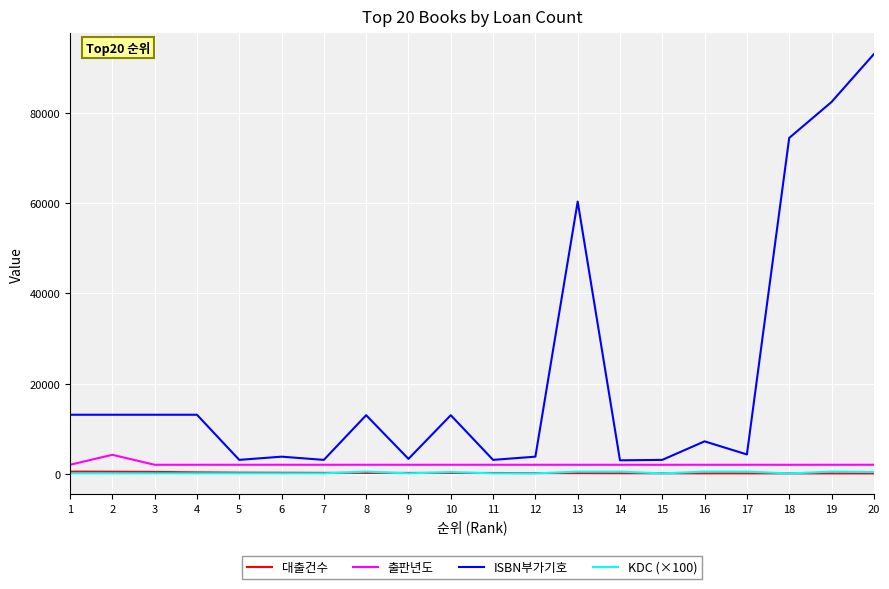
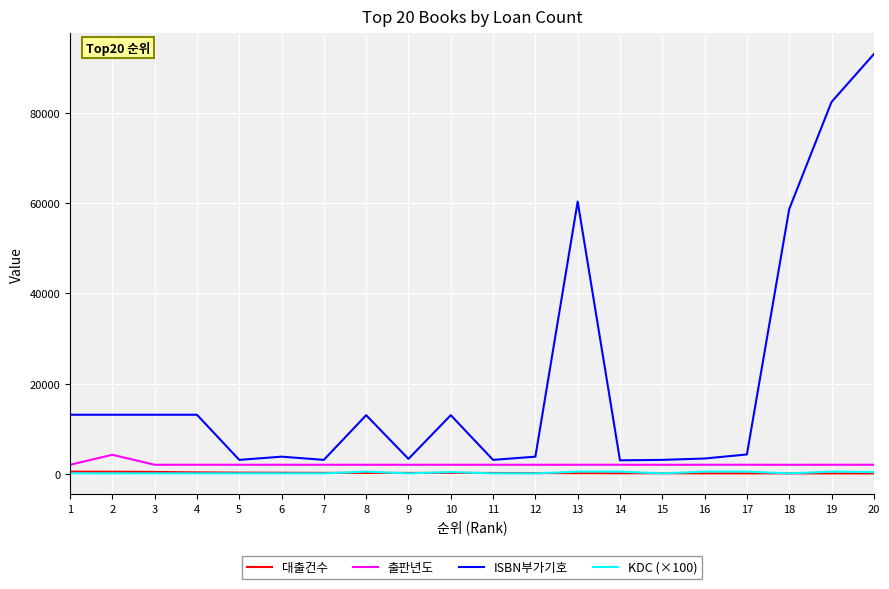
  {
    "출판년도": {
      "1": 2000,
      "2": 4000,
      "3": 2000,
      "4": 2000,
      "5": 2000,
      "6": 2000,
      "7": 2000,
      "8": 2000,
      "9": 2000,
      "10": 2000,
      "11": 2000,
      "12": 2000,
      "13": 2000,
      "14": 2000,
      "15": 2000,
      "16": 2000,
      "17": 2000,
      "18": 2000,
      "19": 2000,
      "20": 2000
    },
    "ISBN부가기호": {
      "1": 13000,
      "2": 13000,
      "3": 13000,
      "4": 13000,
      "5": 3000,
      "6": 4000,
      "7": 3000,
      "8": 13000,
      "9": 3000,
      "10": 13000,
      "11": 3000,
      "12": 4000,
      "13": 60000,
      "14": 3000,
      "15": 3000,
-     "16": 7000,
+     "16": 3000,
      "17": 4000,
-     "18": 74000,
+     "18": 59000,
      "19": 82000,
      "20": 93000
    }
  }
